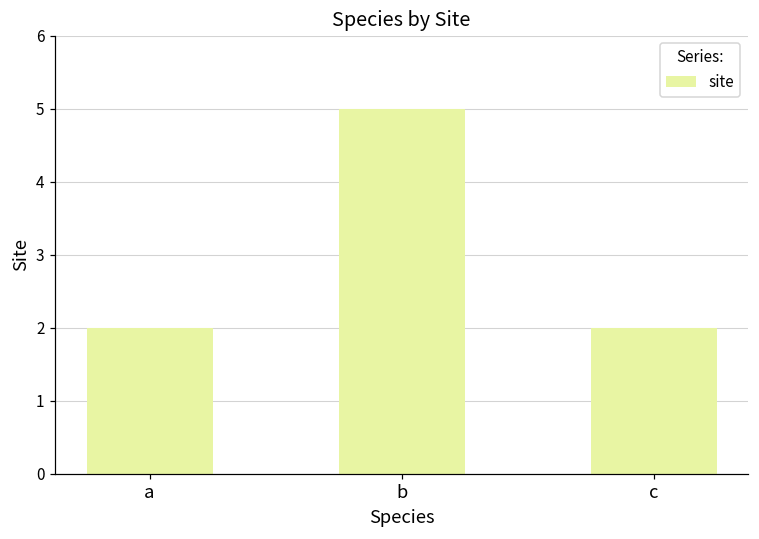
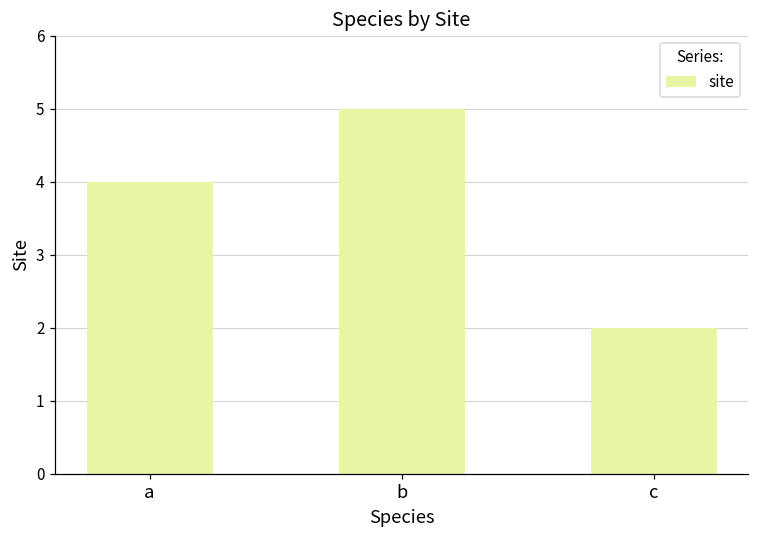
  {
-   "a": 2,
+   "a": 4,
    "b": 5,
    "c": 2
  }
